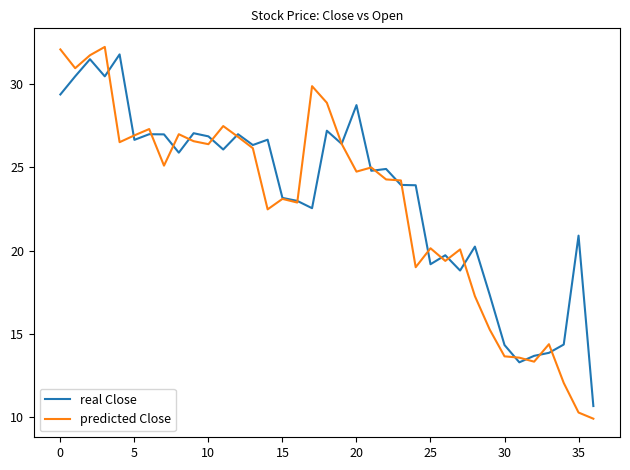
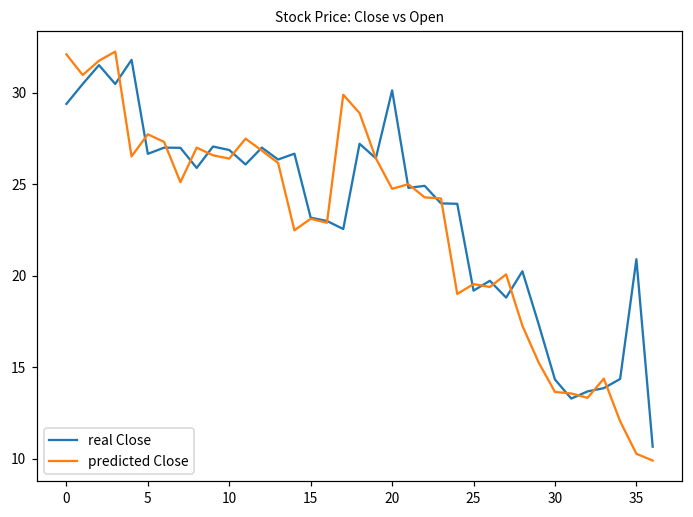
  {
    "real Close": {
      "0": 29.4,
      "5": 26.7,
      "10": 26.9,
-     "20": 28.8,
+     "20": 30.1,
      "25": 19.2,
      "30": 14.3,
      "35": 20.9
    },
    "predicted Close": {
      "0": 32.1,
-     "5": 26.9,
+     "5": 27.7,
      "10": 26.4,
      "20": 24.8,
-     "25": 20.1,
+     "25": 19.5,
      "30": 13.6,
      "35": 10.3
    }
  }
